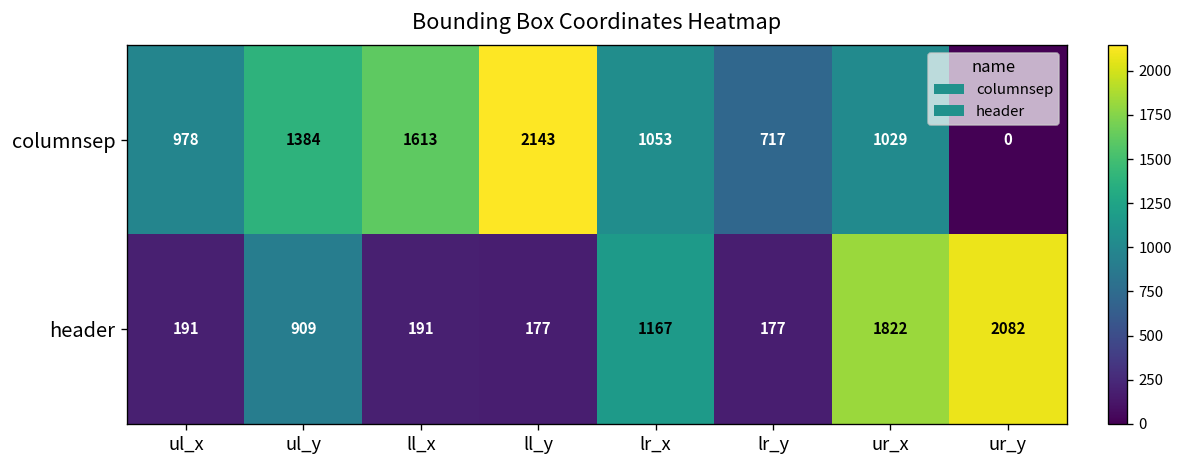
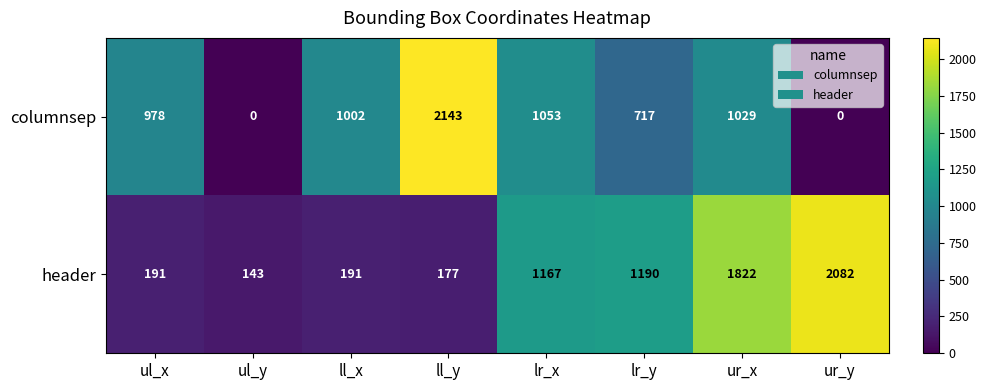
  {
    "columnsep": {
      "ul_x": 978,
-     "ul_y": 1384,
-     "ll_x": 1613,
+     "ul_y": 0,
+     "ll_x": 1002,
      "ll_y": 2143,
      "lr_x": 1053,
      "lr_y": 717,
      "ur_x": 1029,
      "ur_y": 0
    },
    "header": {
      "ul_x": 191,
-     "ul_y": 909,
+     "ul_y": 143,
      "ll_x": 191,
      "ll_y": 177,
      "lr_x": 1167,
-     "lr_y": 177,
+     "lr_y": 1190,
      "ur_x": 1822,
      "ur_y": 2082
    }
  }
